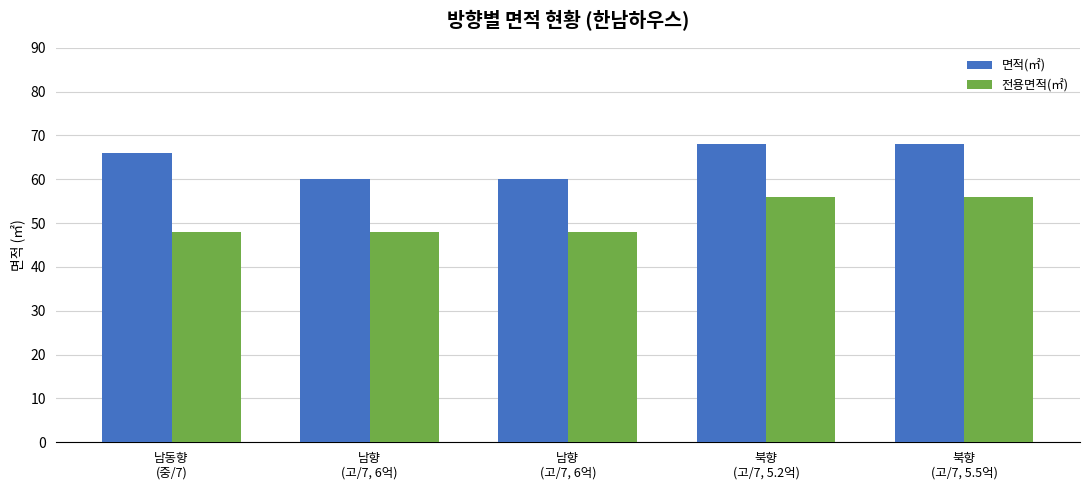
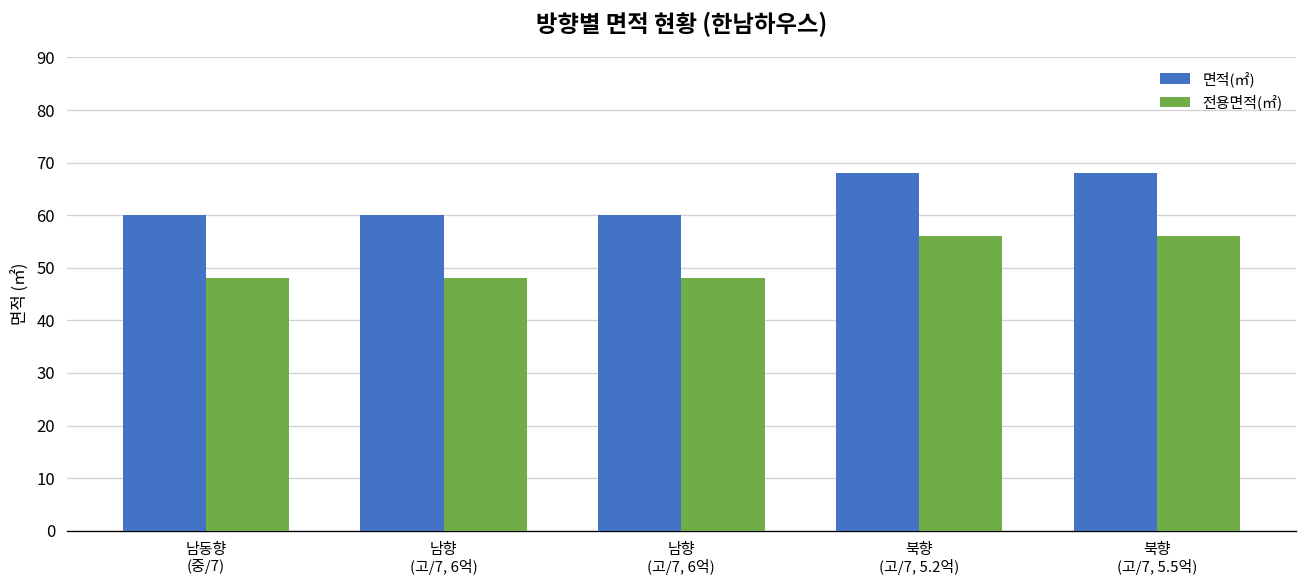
  {
    "면적(㎡)": {
-     "남동향 (중/7)": 66,
+     "남동향 (중/7)": 60,
      "북향 (고/7, 5.2억)": 68,
      "북향 (고/7, 5.5억)": 68
    },
    "전용면적(㎡)": {
      "남동향 (중/7)": 48,
      "북향 (고/7, 5.2억)": 56,
      "북향 (고/7, 5.5억)": 56
    }
  }
